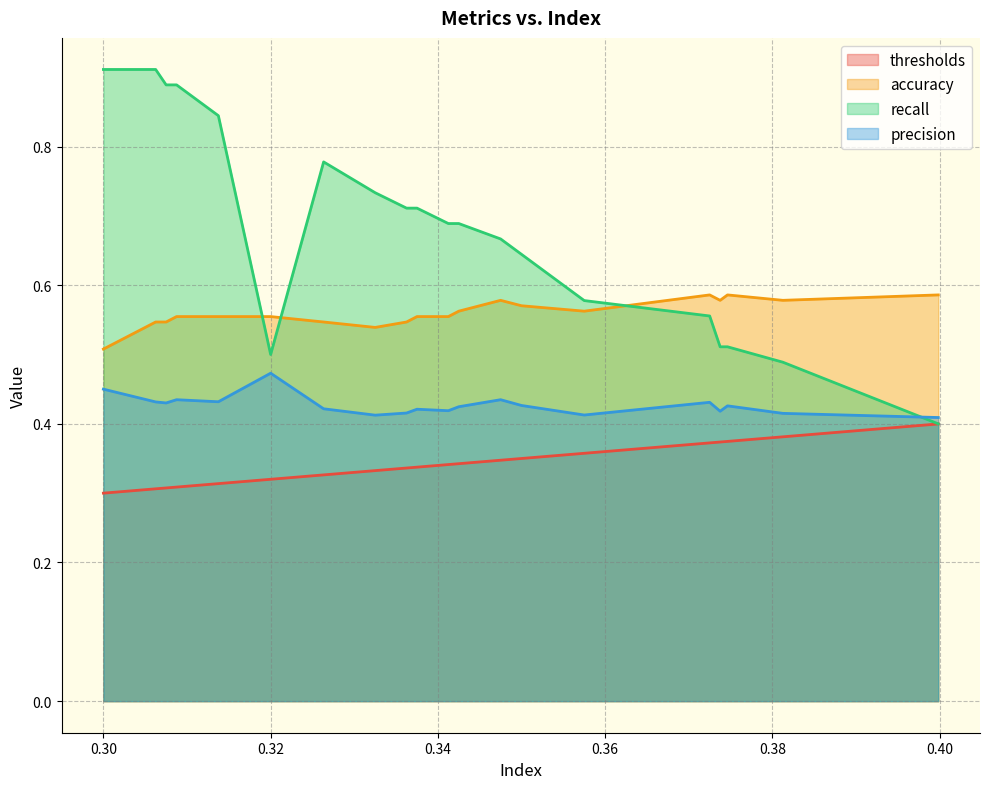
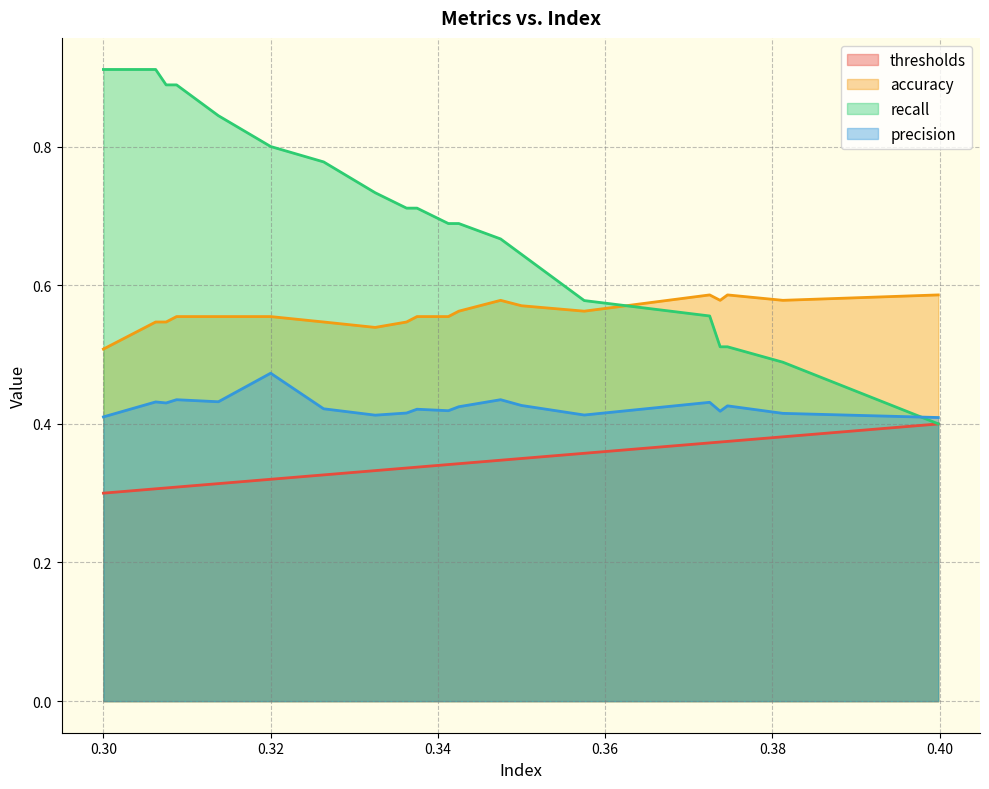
  {
    "recall": {
      "0.30": 0.91,
-     "0.32": 0.5
+     "0.32": 0.8
    },
    "precision": {
-     "0.30": 0.45,
+     "0.30": 0.41,
      "0.32": 0.47
    }
  }
